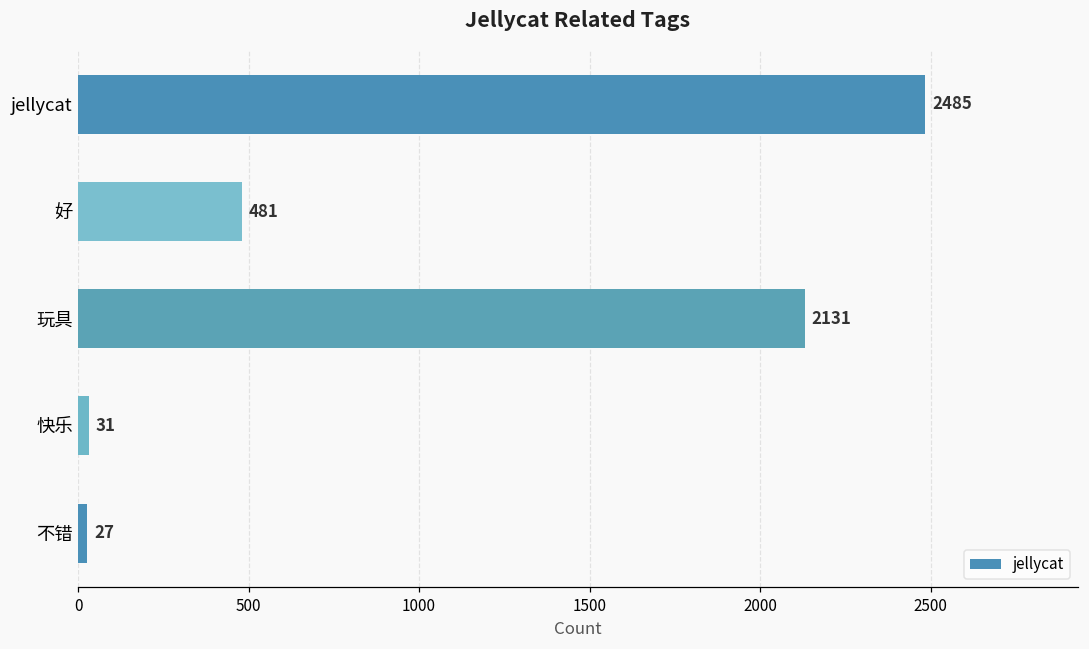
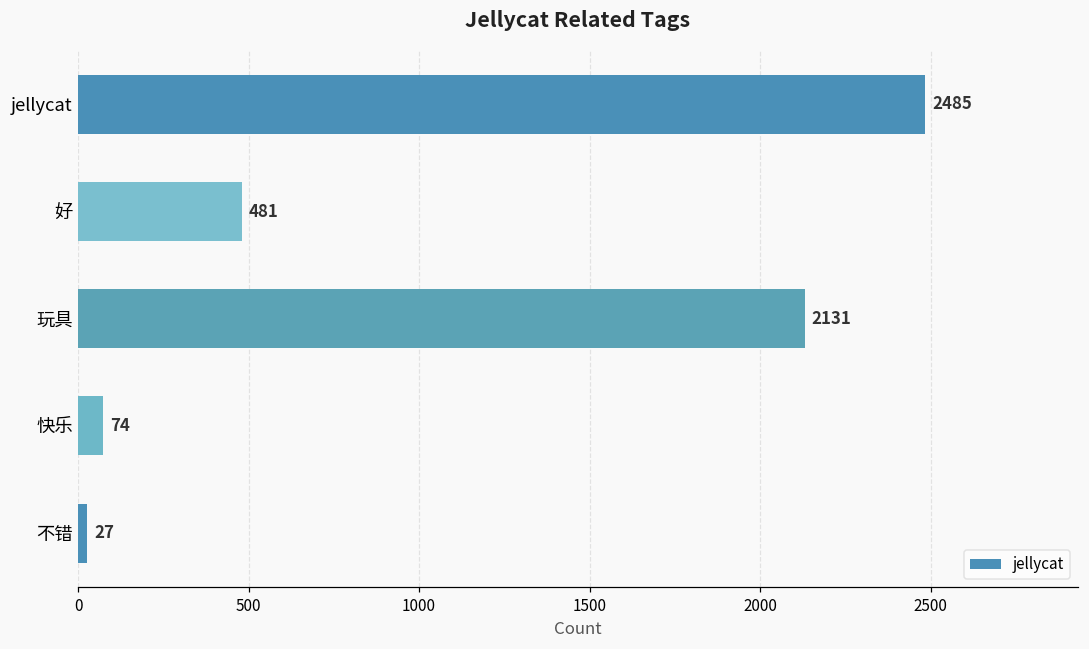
  {
    "jellycat": 2485,
    "好": 481,
    "玩具": 2131,
-   "快乐": 31,
+   "快乐": 74,
    "不错": 27
  }
